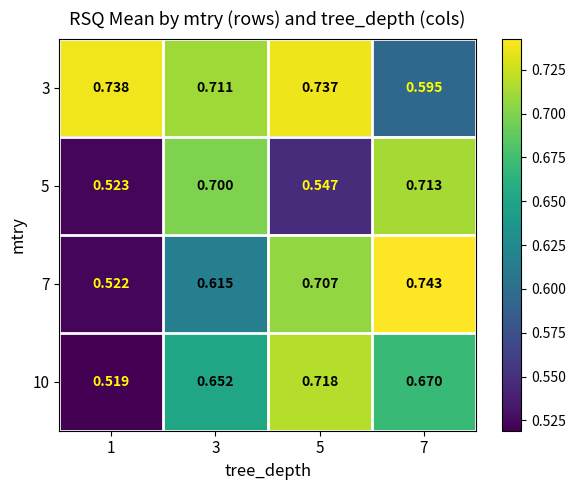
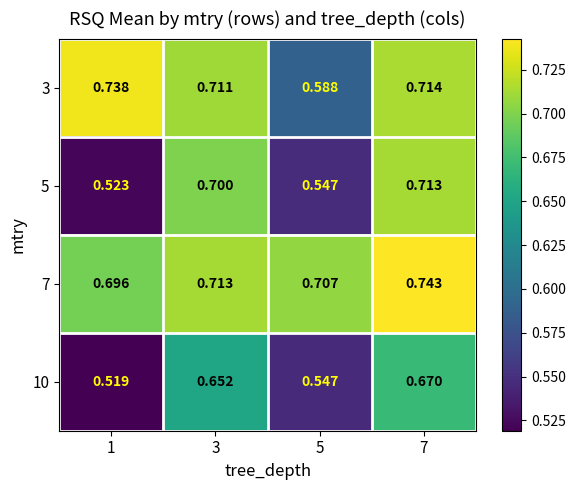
  {
    "3": {
      "1": 0.738,
      "3": 0.711,
-     "5": 0.737,
-     "7": 0.595
+     "5": 0.588,
+     "7": 0.714
    },
    "5": {
      "1": 0.523,
      "3": 0.700,
      "5": 0.547,
      "7": 0.713
    },
    "7": {
-     "1": 0.522,
-     "3": 0.615,
+     "1": 0.696,
+     "3": 0.713,
      "5": 0.707,
      "7": 0.743
    },
    "10": {
      "1": 0.519,
      "3": 0.652,
-     "5": 0.718,
+     "5": 0.547,
      "7": 0.670
    }
  }
